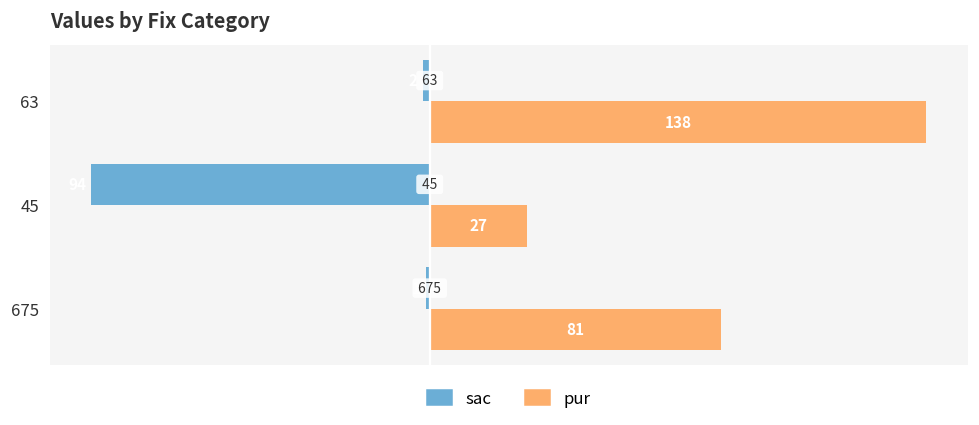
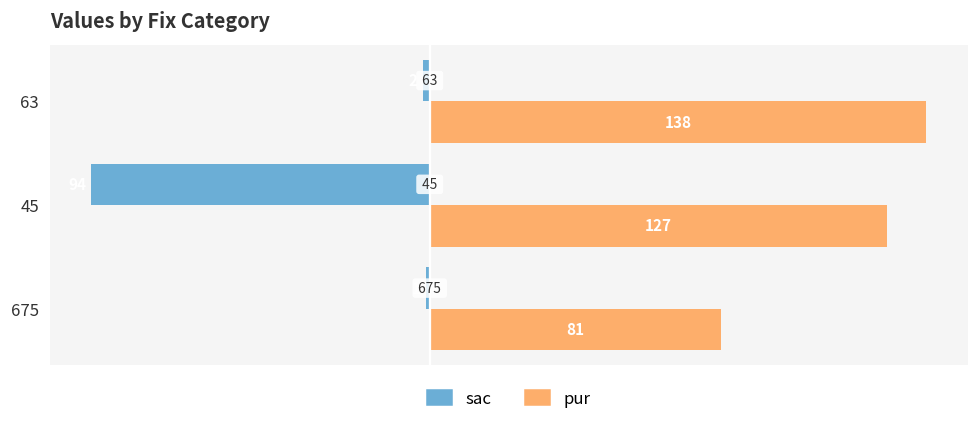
  {
    "pur": {
      "63": 138,
-     "45": 27,
+     "45": 127,
      "675": 81
    }
  }
